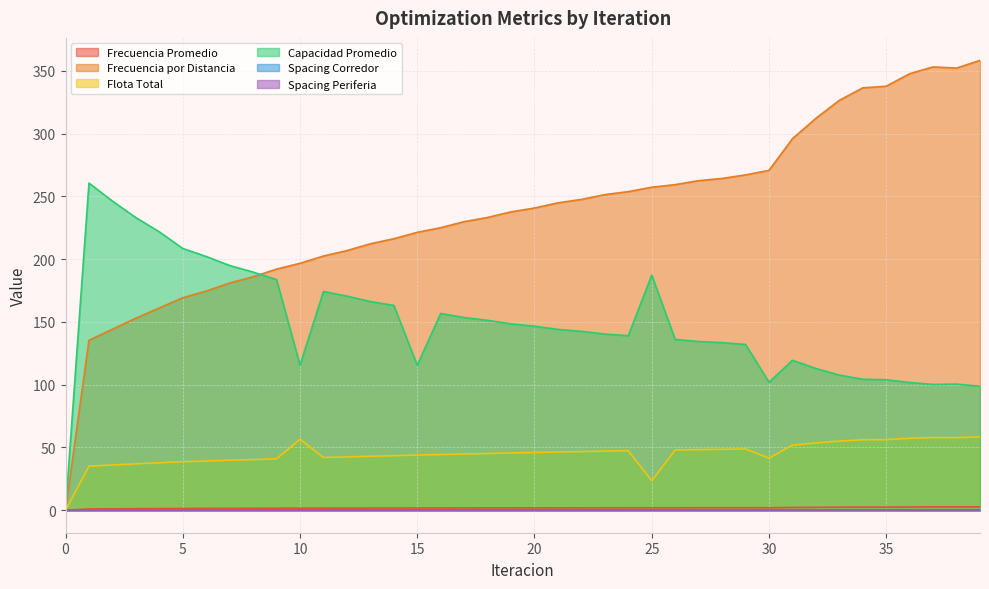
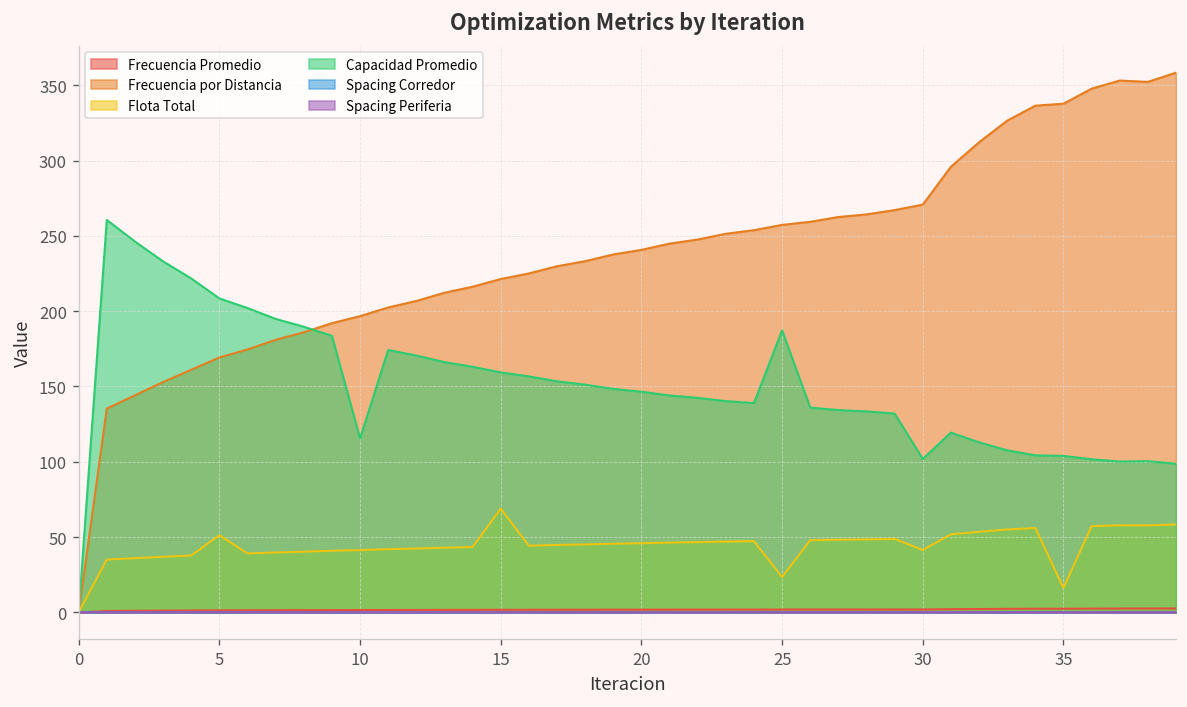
  {
    "Flota Total": {
-     "5": 39,
-     "10": 57,
-     "15": 44,
+     "5": 51,
+     "10": 41,
+     "15": 69,
      "20": 46,
      "25": 23,
      "30": 41,
-     "35": 56
+     "35": 16
    },
    "Capacidad Promedio": {
      "5": 208,
      "10": 115,
-     "15": 115,
+     "15": 159,
      "20": 147,
      "25": 187,
      "30": 102,
      "35": 104
    },
    "Spacing Periferia": {
      "35": 0
    }
  }
